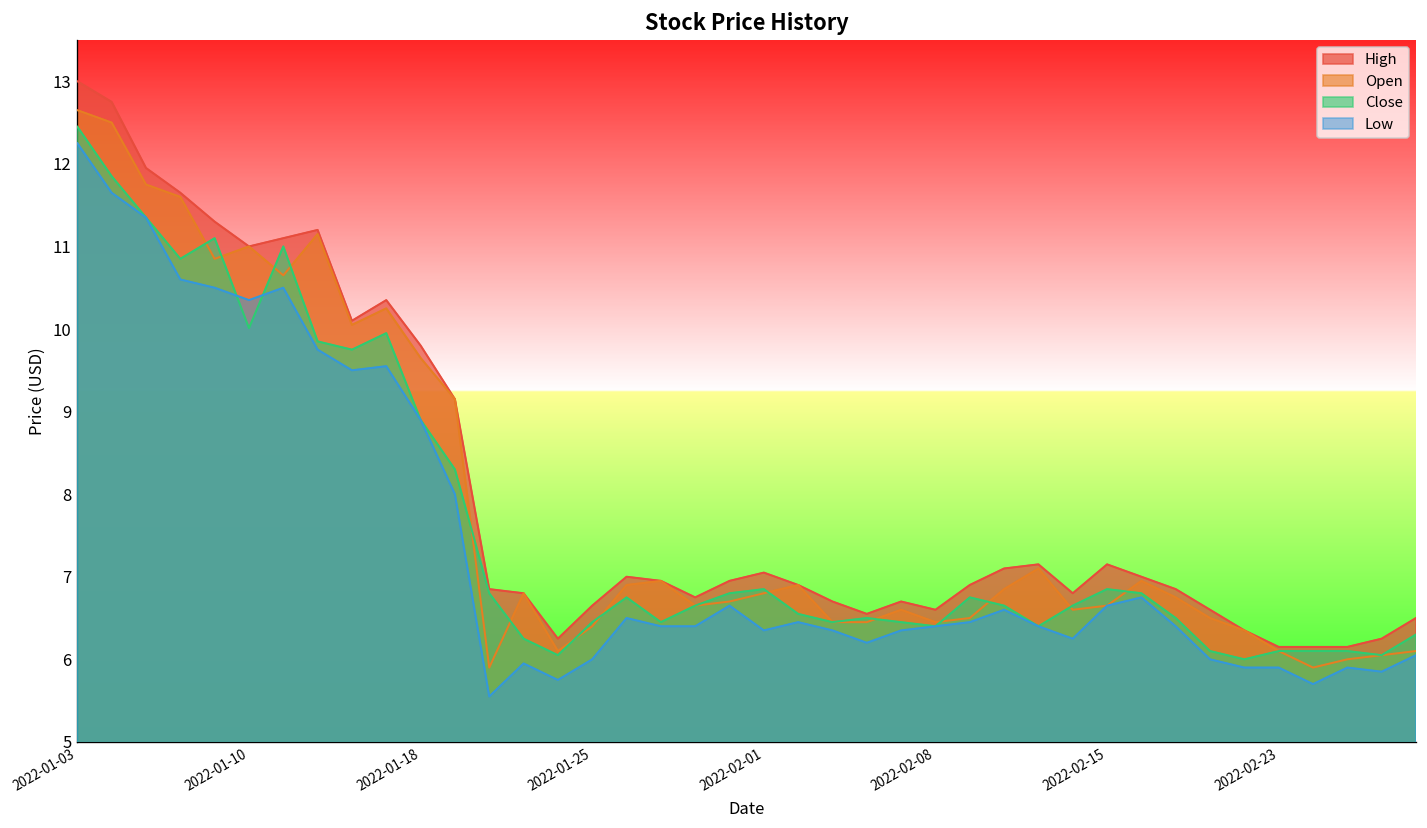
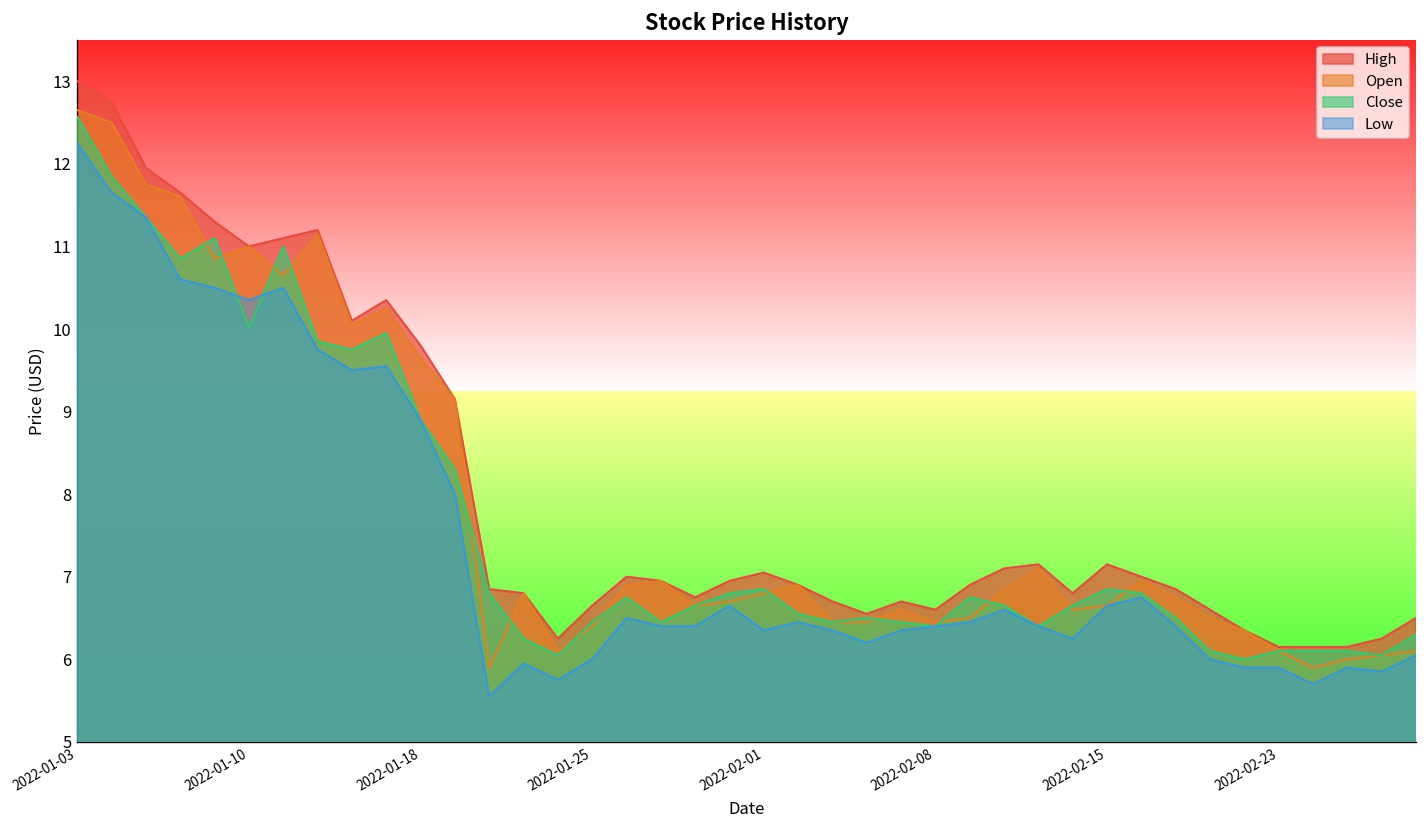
  {
    "Close": {
-     "2022-01-03": 12.4,
+     "2022-01-03": 12.6,
      "2022-01-10": 10.0,
      "2022-01-25": 6.4,
      "2022-02-01": 6.8,
      "2022-02-15": 6.8
    },
    "Low": {
      "2022-01-03": 12.3,
      "2022-01-10": 10.4,
      "2022-01-25": 6.0,
      "2022-02-01": 6.3,
      "2022-02-23": 5.9
    }
  }
